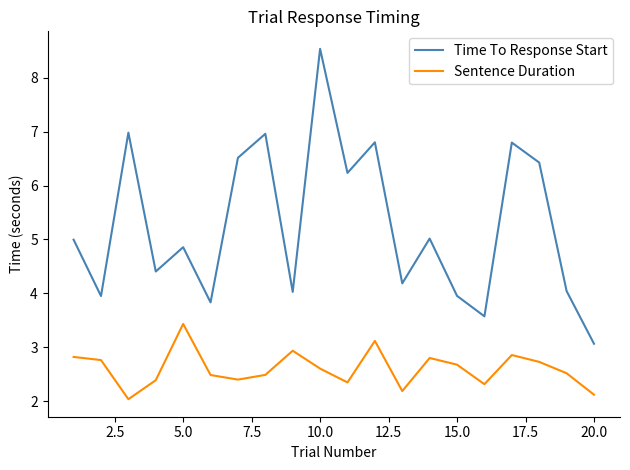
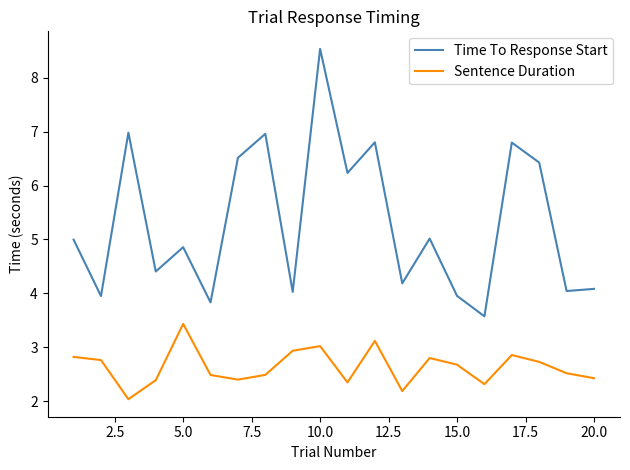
  {
    "Time To Response Start": {
      "5.0": 4.9,
      "10.0": 8.5,
      "15.0": 4.0,
-     "20.0": 3.1
+     "20.0": 4.1
    },
    "Sentence Duration": {
      "5.0": 3.4,
-     "10.0": 2.6,
+     "10.0": 3.0,
      "15.0": 2.7,
-     "20.0": 2.1
+     "20.0": 2.4
    }
  }
